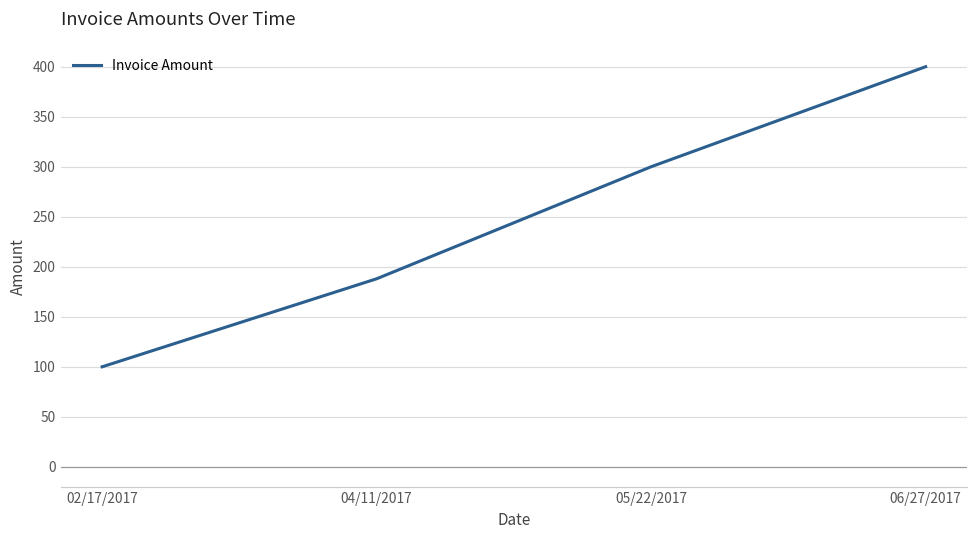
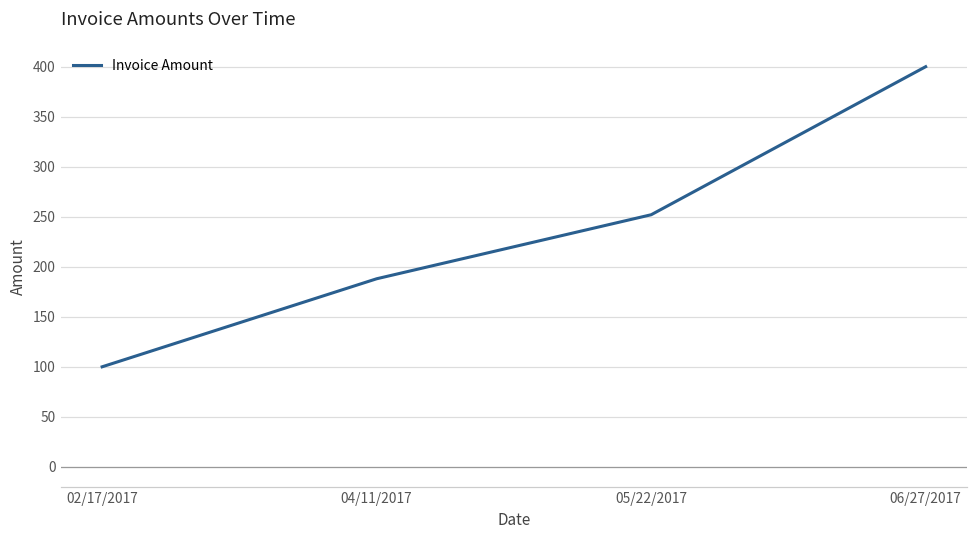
  {
    "02/17/2017": 100,
    "04/11/2017": 190,
-   "05/22/2017": 300,
+   "05/22/2017": 250,
    "06/27/2017": 400
  }
